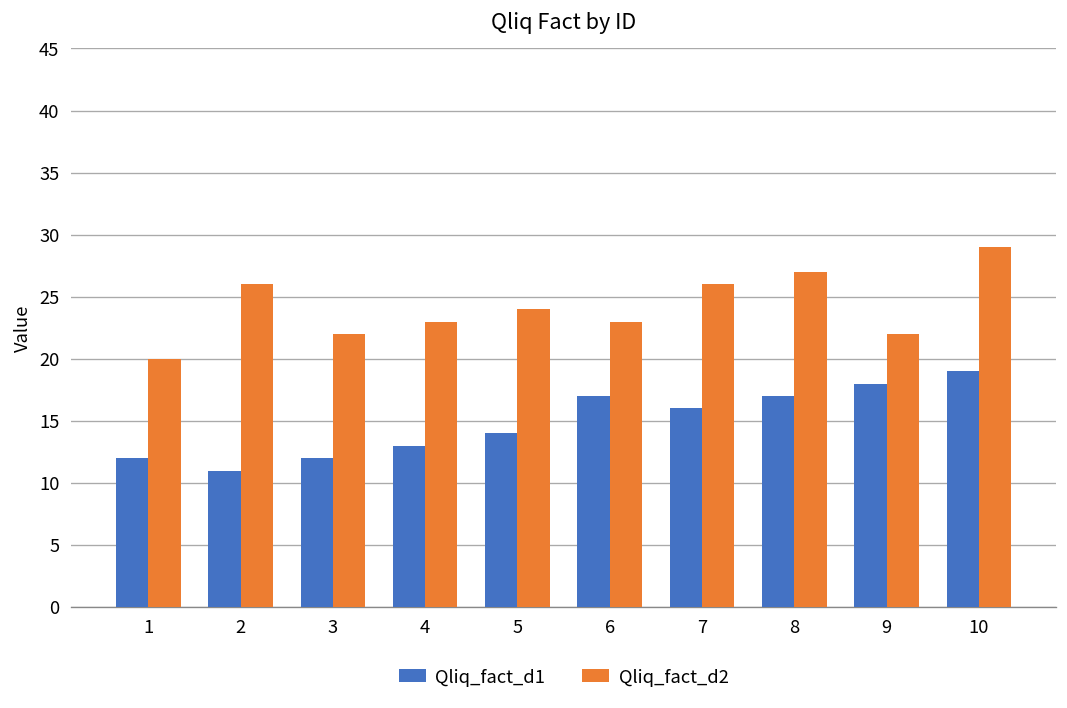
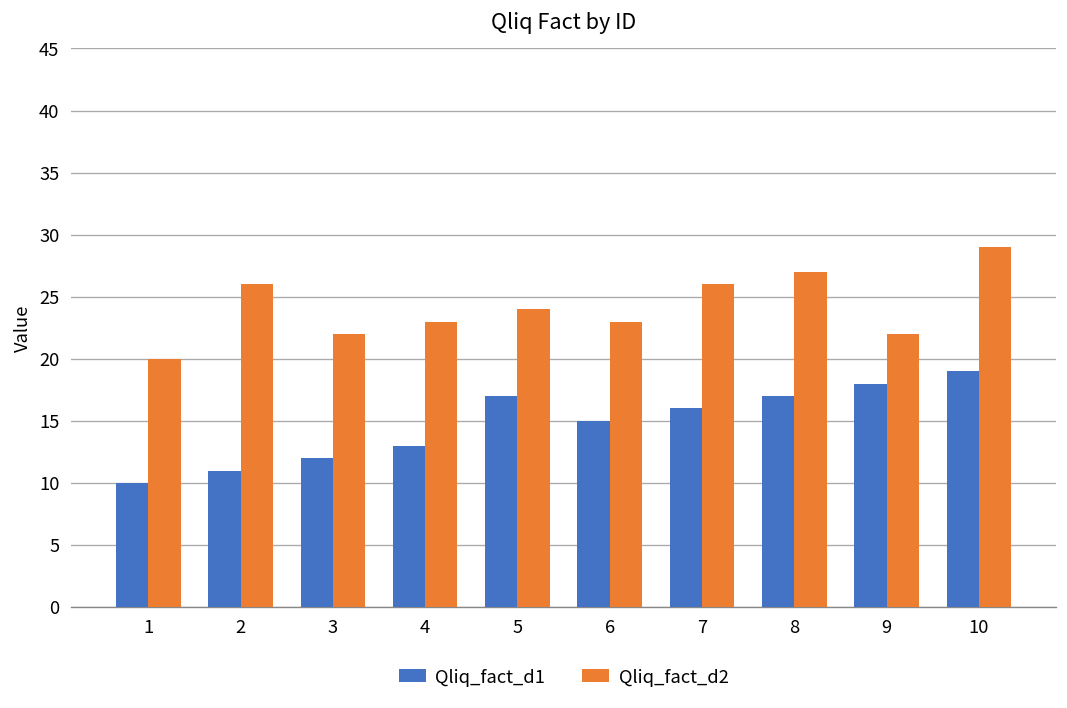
  {
    "Qliq_fact_d1": {
-     "1": 12,
+     "1": 10,
      "2": 11,
      "3": 12,
      "4": 13,
-     "5": 14,
-     "6": 17,
+     "5": 17,
+     "6": 15,
      "7": 16,
      "8": 17,
      "9": 18,
      "10": 19
    },
    "Qliq_fact_d2": {
      "1": 20,
      "2": 26,
      "3": 22,
      "4": 23,
      "5": 24,
      "6": 23,
      "7": 26,
      "8": 27,
      "9": 22,
      "10": 29
    }
  }
